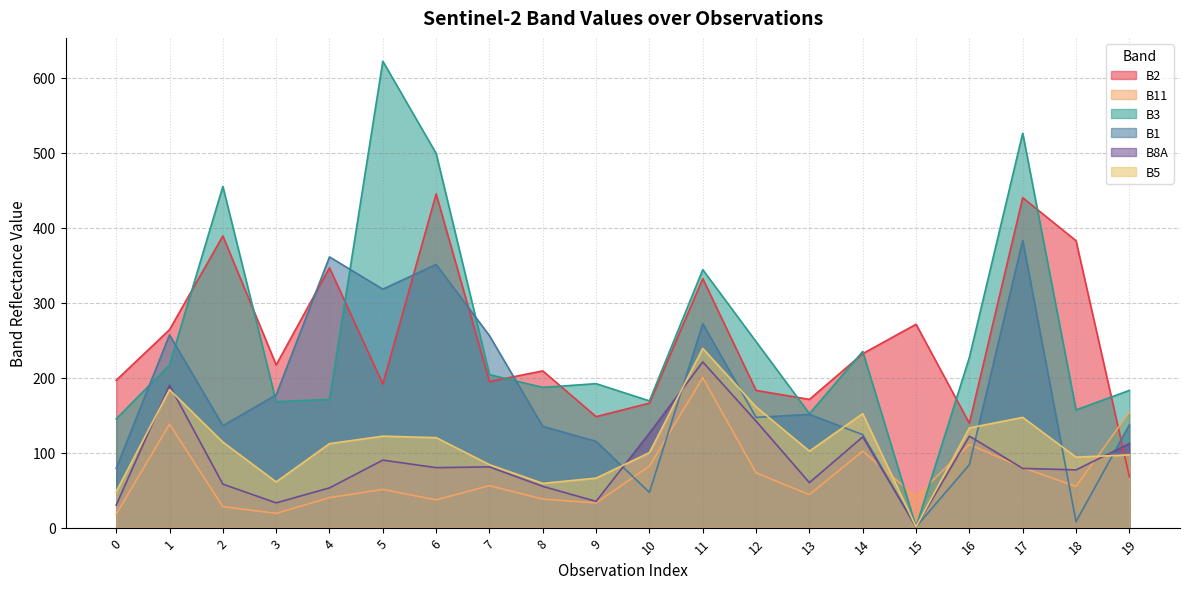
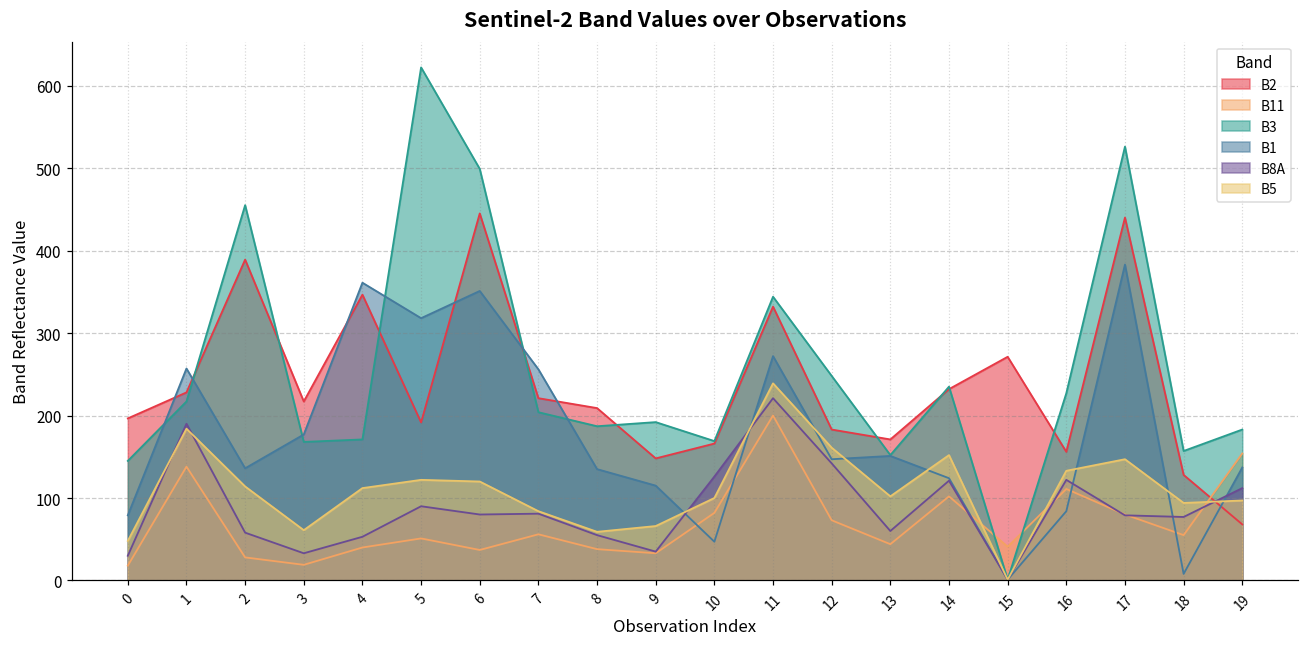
  {
    "B2": {
      "0": 200,
-     "1": 260,
+     "1": 230,
      "2": 390,
      "3": 220,
      "4": 350,
      "5": 190,
      "6": 450,
-     "7": 190,
+     "7": 220,
      "8": 210,
      "9": 150,
      "11": 330,
      "12": 180,
      "13": 170,
      "15": 270,
-     "16": 140,
+     "16": 160,
      "17": 440,
-     "18": 380,
+     "18": 130,
      "19": 70
    }
  }
